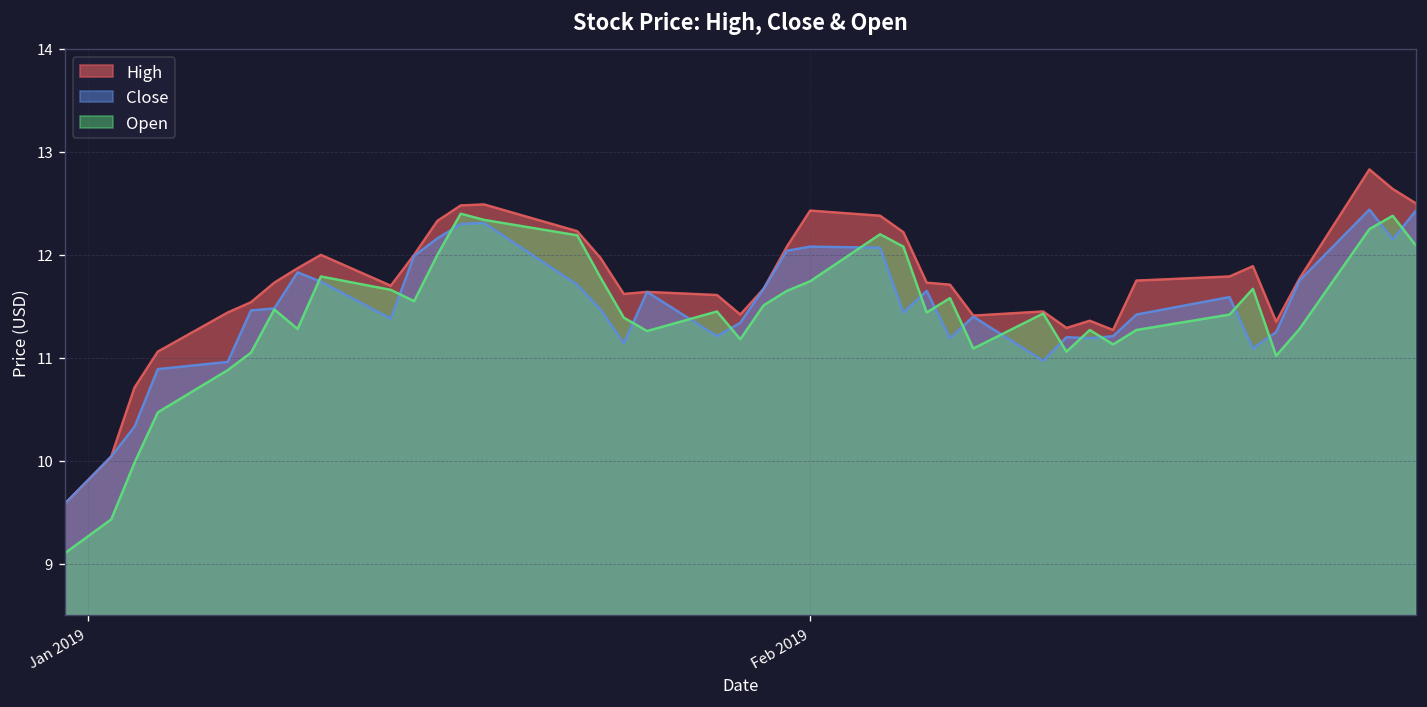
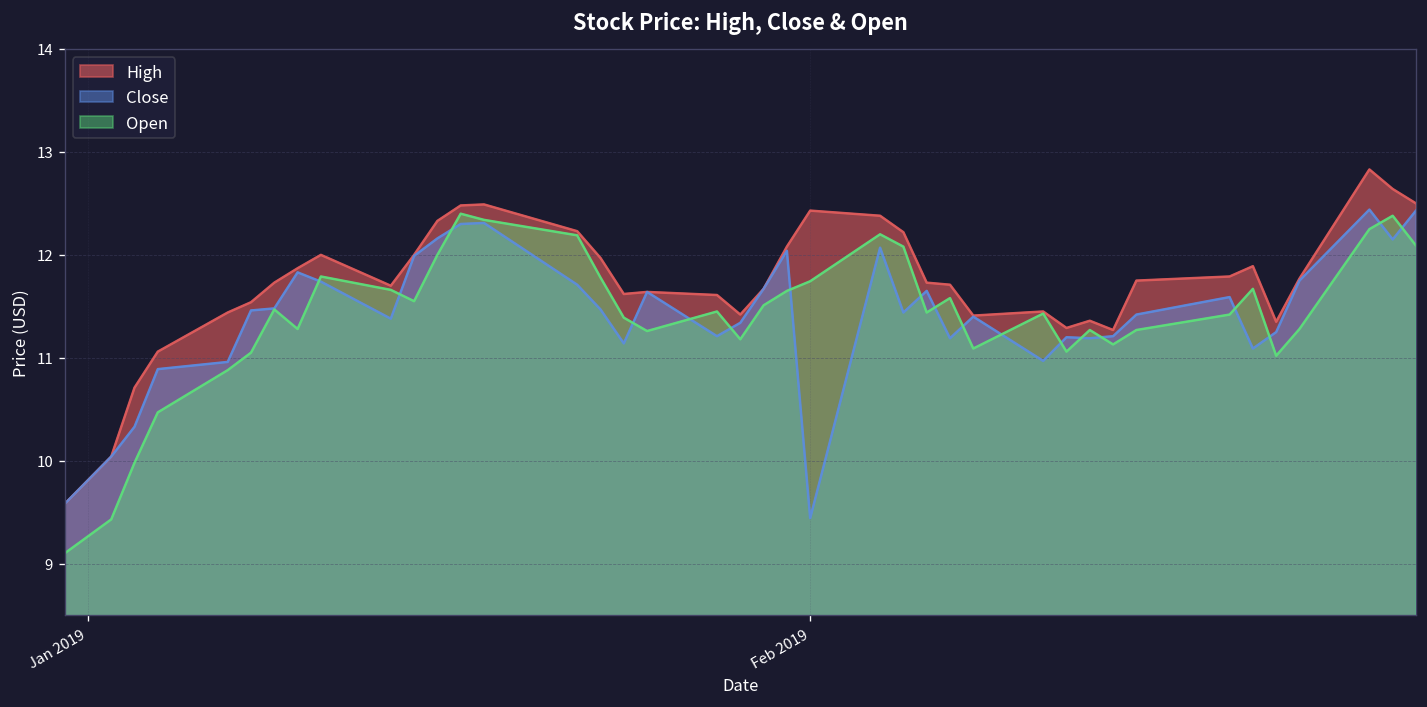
  {
    "High": {
      "Feb 2019": 12.4
    },
    "Close": {
-     "Feb 2019": 12.1
+     "Feb 2019": 9.4
    },
    "Open": {
      "Feb 2019": 11.7
    }
  }
